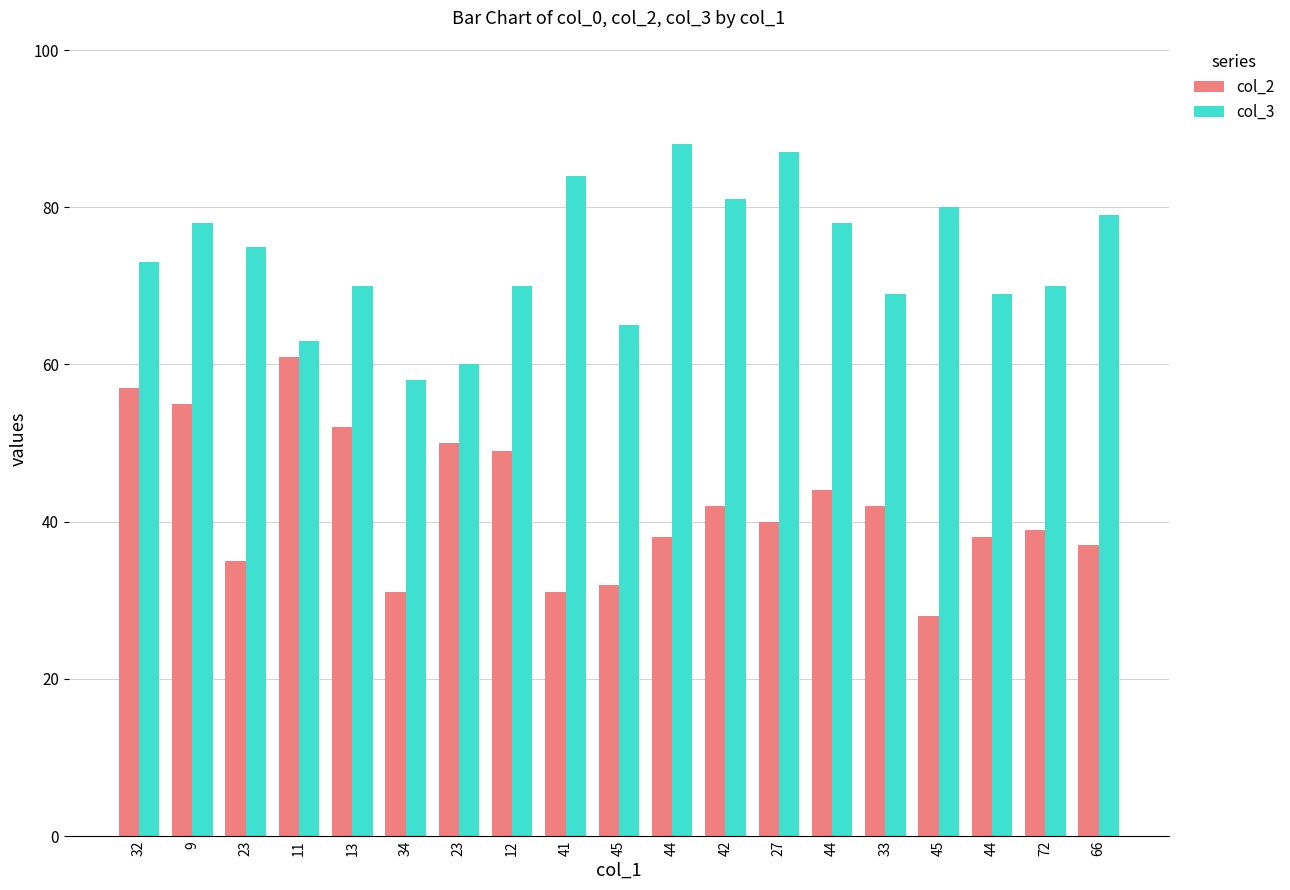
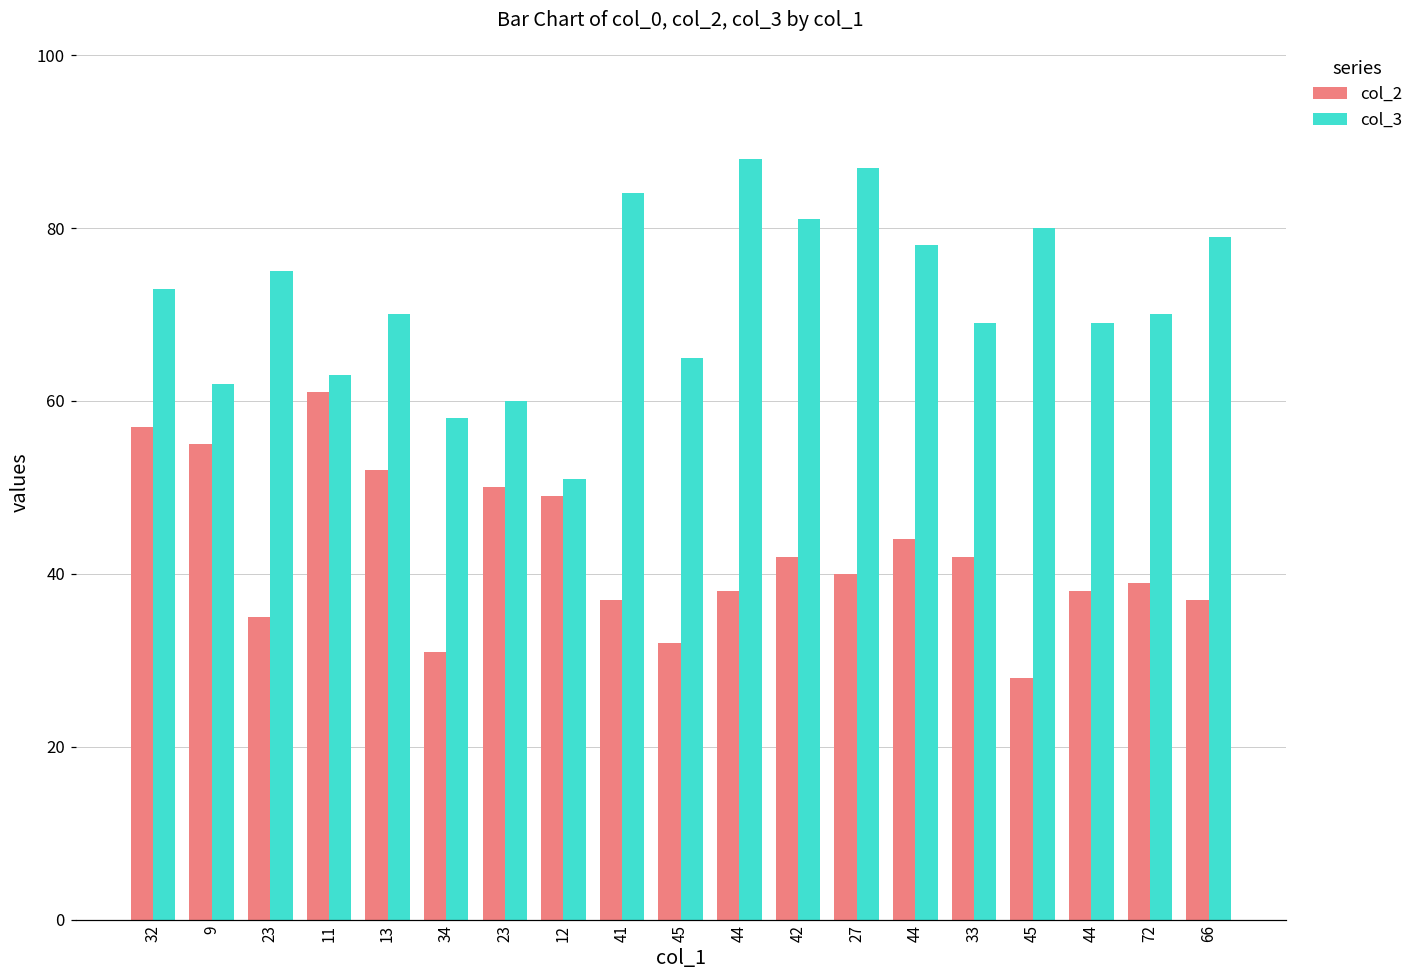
  {
    "col_2": {
      "32": 57,
      "9": 55,
      "11": 61,
      "13": 52,
      "34": 31,
      "12": 49,
-     "41": 31,
+     "41": 37,
      "42": 42,
      "27": 40,
      "33": 42,
      "72": 39,
      "66": 37
    },
    "col_3": {
      "32": 73,
-     "9": 78,
+     "9": 62,
      "11": 63,
      "13": 70,
      "34": 58,
-     "12": 70,
+     "12": 51,
      "41": 84,
      "42": 81,
      "27": 87,
      "33": 69,
      "72": 70,
      "66": 79
    }
  }
